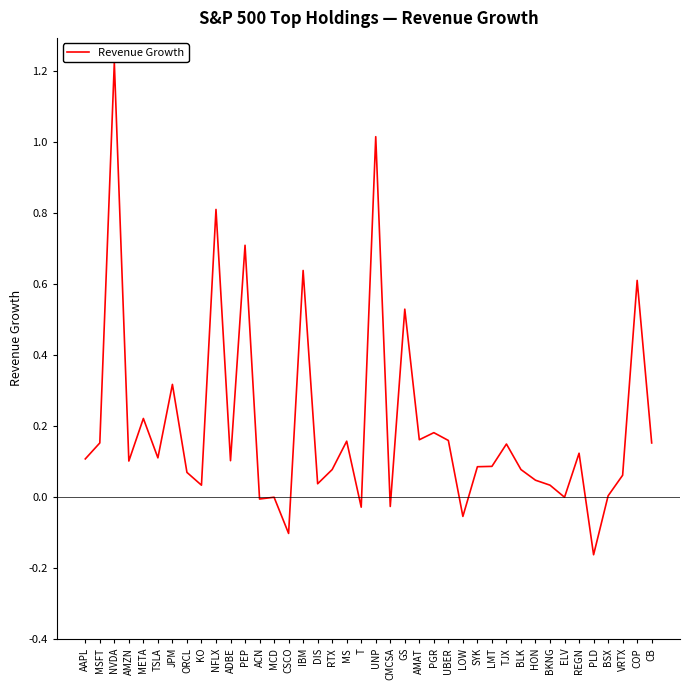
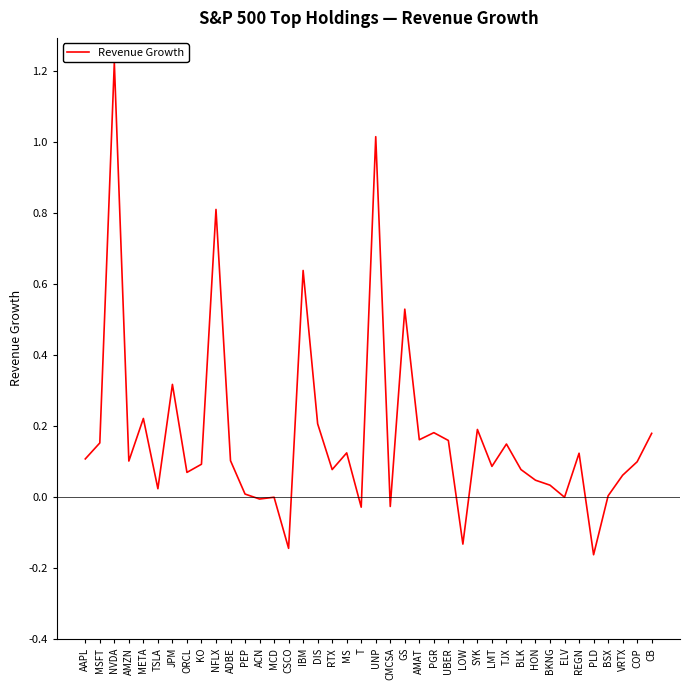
  {
    "AAPL": 0.11,
    "MSFT": 0.15,
    "NVDA": 1.22,
    "AMZN": 0.10,
    "META": 0.22,
-   "TSLA": 0.11,
+   "TSLA": 0.02,
    "JPM": 0.32,
    "ORCL": 0.07,
-   "KO": 0.03,
+   "KO": 0.09,
    "NFLX": 0.81,
    "ADBE": 0.10,
-   "PEP": 0.71,
+   "PEP": 0.01,
    "ACN": -0.01,
    "MCD": 0.00,
-   "CSCO": -0.10,
+   "CSCO": -0.15,
    "IBM": 0.64,
-   "DIS": 0.04,
+   "DIS": 0.21,
    "RTX": 0.08,
-   "MS": 0.16,
+   "MS": 0.12,
    "T": -0.03,
    "UNP": 1.02,
    "CMCSA": -0.03,
    "GS": 0.53,
    "AMAT": 0.16,
    "PGR": 0.18,
    "UBER": 0.16,
-   "LOW": -0.06,
-   "SYK": 0.09,
+   "LOW": -0.13,
+   "SYK": 0.19,
    "LMT": 0.09,
    "TJX": 0.15,
    "BLK": 0.08,
    "HON": 0.05,
    "BKNG": 0.03,
    "ELV": 0.00,
    "REGN": 0.12,
    "PLD": -0.16,
    "BSX": 0.00,
    "VRTX": 0.06,
-   "COP": 0.61,
-   "CB": 0.15
+   "COP": 0.10,
+   "CB": 0.18
  }
